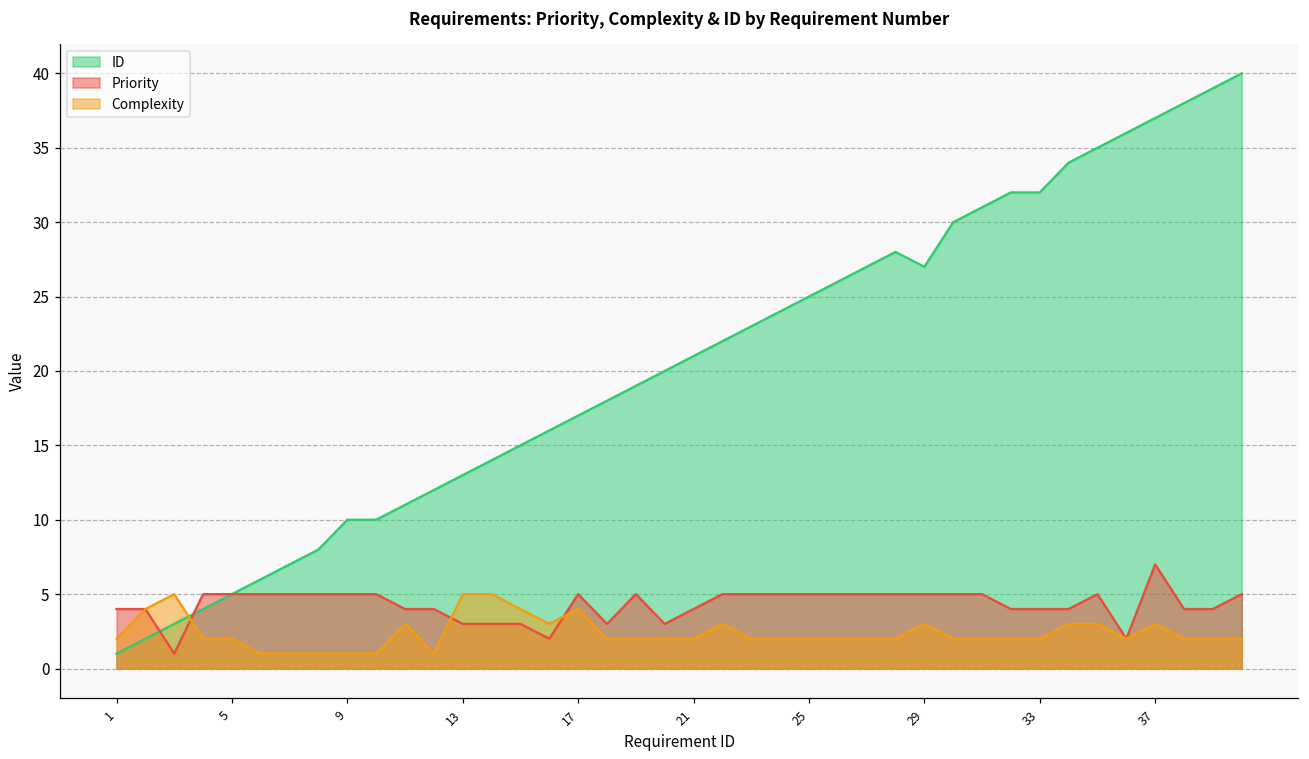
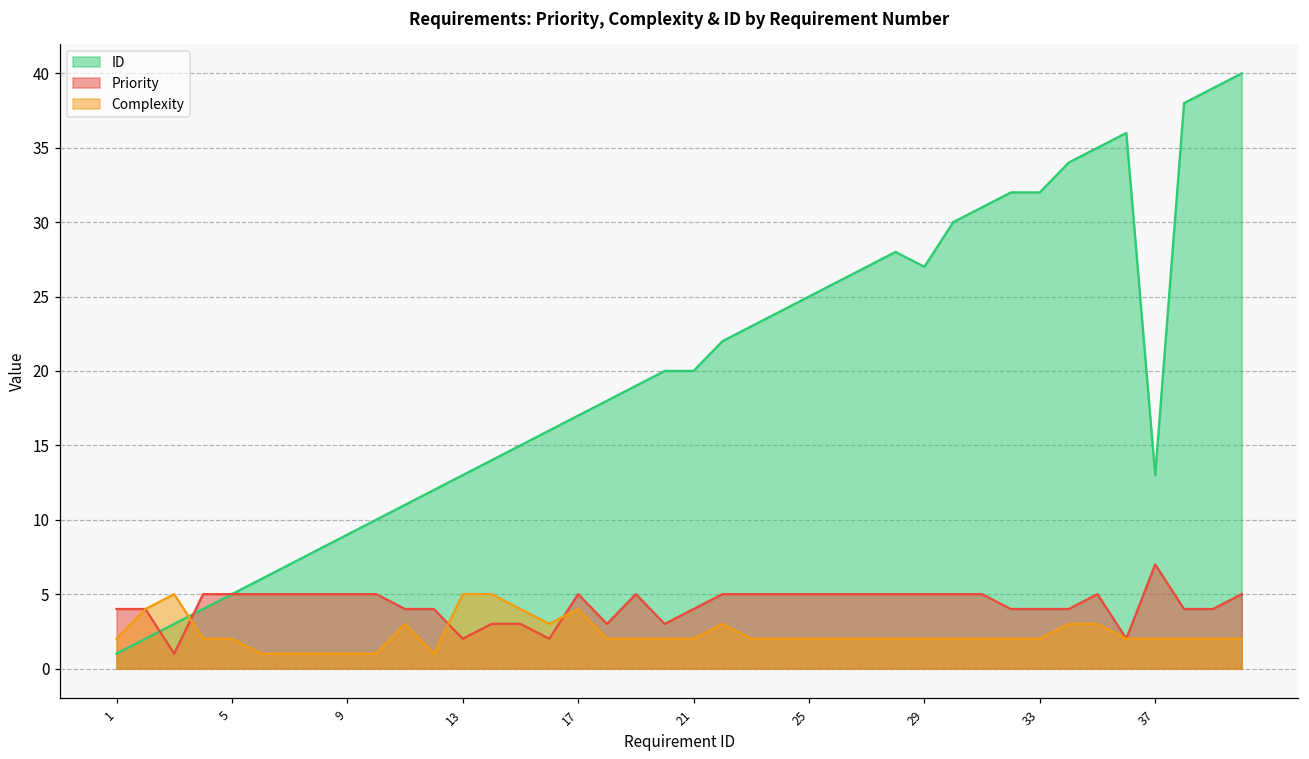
  {
    "ID": {
      "1": 1,
-     "9": 10,
+     "9": 9,
      "13": 13,
      "17": 17,
-     "21": 21,
+     "21": 20,
      "25": 25,
      "29": 27,
      "33": 32,
-     "37": 37
+     "37": 13
    },
    "Priority": {
      "1": 4,
      "9": 5,
-     "13": 3,
+     "13": 2,
      "17": 5,
      "21": 4,
      "25": 5,
      "29": 5,
      "33": 4,
      "37": 7
    },
    "Complexity": {
      "1": 2,
      "5": 2,
      "9": 1,
      "13": 5,
      "17": 4,
      "21": 2,
      "25": 2,
-     "29": 3,
+     "29": 2,
      "33": 2,
-     "37": 3
+     "37": 2
    }
  }
